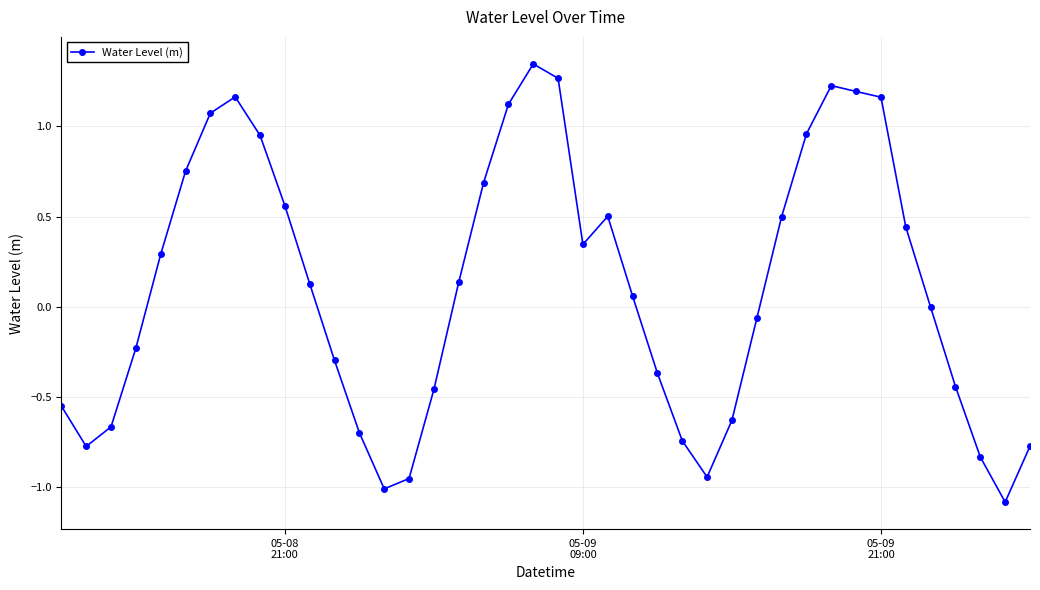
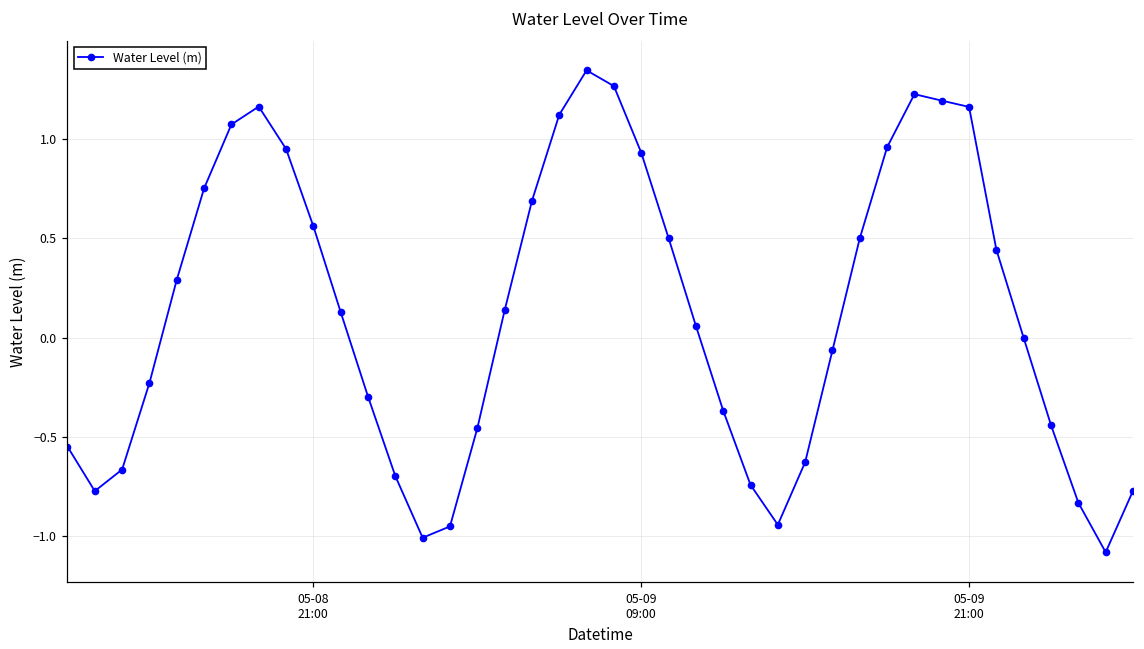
  {
    "05-08 21:00": 0.56,
-   "05-09 09:00": 0.35,
+   "05-09 09:00": 0.93,
    "05-09 21:00": 1.16
  }
